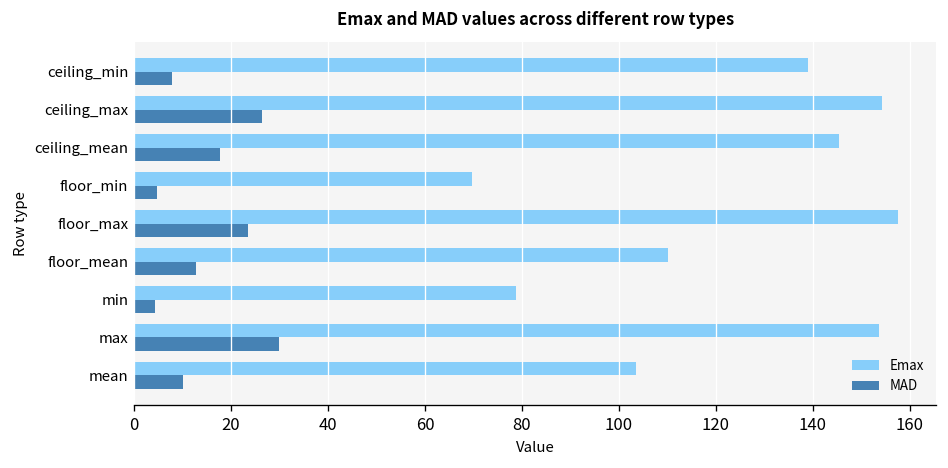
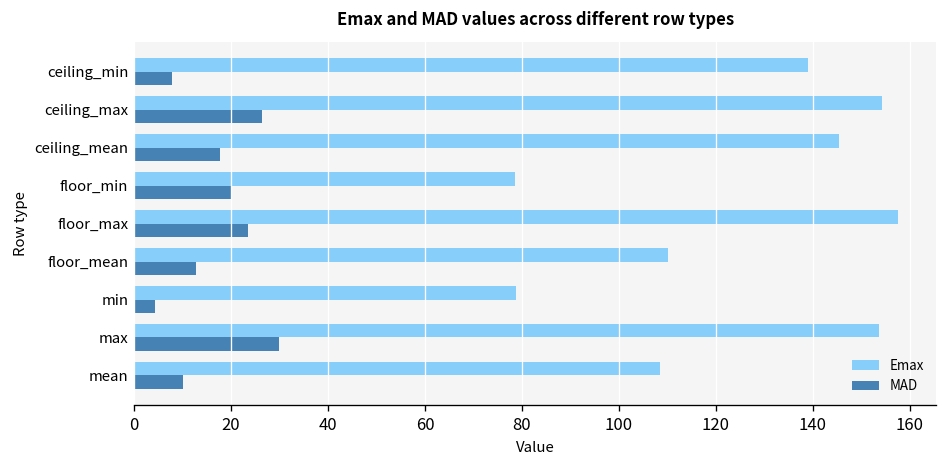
  {
    "Emax": {
      "ceiling_min": 139,
      "ceiling_max": 154,
      "ceiling_mean": 146,
-     "floor_min": 70,
+     "floor_min": 79,
      "floor_max": 158,
      "floor_mean": 110,
      "min": 79,
      "max": 154,
-     "mean": 103
+     "mean": 108
    },
    "MAD": {
      "ceiling_min": 8,
      "ceiling_max": 26,
      "ceiling_mean": 18,
-     "floor_min": 5,
+     "floor_min": 20,
      "floor_max": 23,
      "floor_mean": 13,
      "min": 4,
      "max": 30,
      "mean": 10
    }
  }
